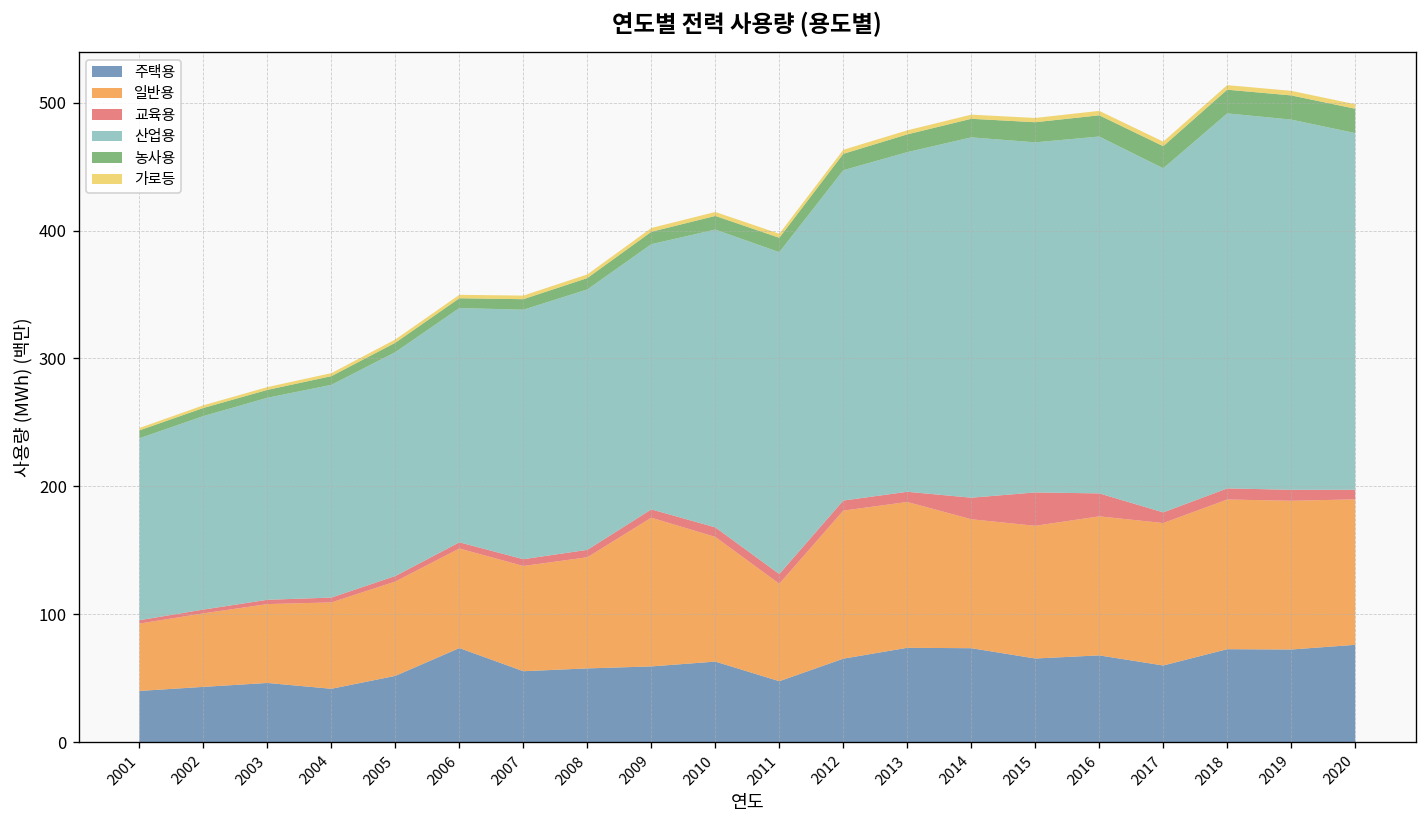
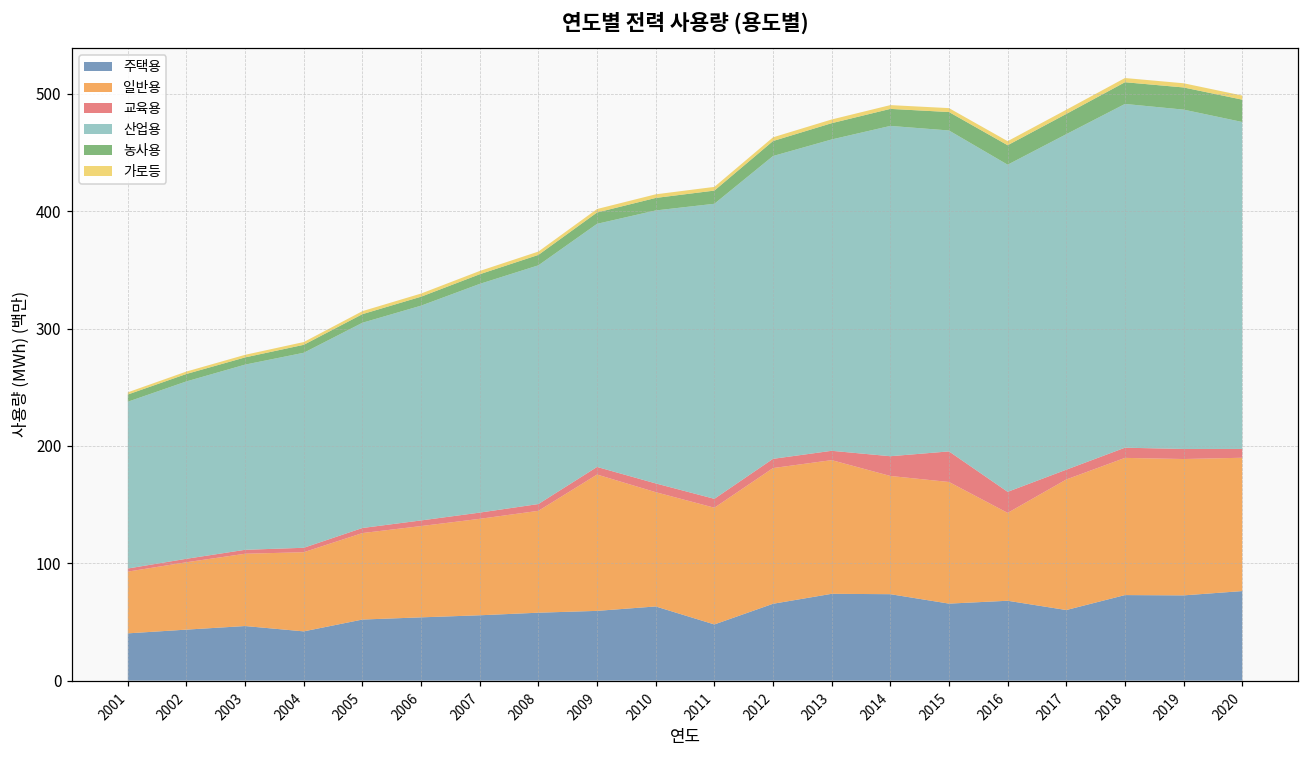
  {
    "주택용": {
      "2001": 40,
      "2002": 43,
      "2003": 47,
      "2004": 42,
      "2005": 52,
-     "2006": 74,
+     "2006": 54,
      "2007": 56,
      "2008": 58,
      "2009": 59,
      "2010": 63,
      "2011": 48,
      "2012": 65,
      "2013": 74,
      "2014": 74,
      "2015": 66,
      "2016": 68,
      "2017": 60,
      "2018": 73,
      "2019": 73,
      "2020": 76
    },
    "일반용": {
      "2001": 53,
      "2002": 57,
      "2003": 62,
      "2004": 67,
      "2005": 74,
      "2006": 78,
      "2007": 82,
      "2008": 87,
      "2009": 116,
      "2010": 97,
-     "2011": 76,
+     "2011": 100,
      "2012": 116,
      "2013": 114,
      "2014": 101,
      "2015": 104,
-     "2016": 109,
+     "2016": 75,
      "2017": 111,
      "2018": 117,
      "2019": 116,
      "2020": 114
    },
    "교육용": {
      "2001": 3,
      "2002": 3,
      "2003": 3,
      "2004": 4,
      "2005": 4,
      "2006": 5,
      "2007": 5,
      "2008": 6,
      "2009": 6,
      "2010": 7,
      "2011": 8,
      "2012": 8,
      "2013": 8,
      "2014": 17,
      "2015": 26,
      "2016": 18,
      "2017": 8,
      "2018": 9,
      "2019": 9,
      "2020": 8
    },
    "산업용": {
      "2001": 142,
      "2002": 151,
      "2003": 158,
      "2004": 166,
      "2005": 175,
      "2006": 183,
      "2007": 195,
      "2008": 203,
      "2009": 207,
      "2010": 233,
      "2011": 251,
      "2012": 258,
      "2013": 265,
      "2014": 282,
      "2015": 274,
      "2016": 279,
-     "2017": 269,
+     "2017": 286,
      "2018": 293,
      "2019": 289,
      "2020": 279
    },
    "농사용": {
      "2004": 7,
      "2005": 7,
      "2006": 8,
      "2007": 8,
      "2008": 9,
      "2009": 10,
      "2010": 11,
      "2011": 11,
      "2012": 13,
      "2013": 14,
      "2014": 15,
      "2015": 16,
      "2016": 17,
      "2017": 17,
      "2018": 19,
      "2019": 19,
      "2020": 19
    },
    "가로등": {
      "2004": 2,
      "2005": 3,
      "2006": 3,
      "2007": 3,
      "2008": 3,
      "2009": 3,
      "2010": 3,
      "2011": 3,
      "2012": 3,
      "2013": 3,
      "2014": 3,
      "2015": 3,
      "2016": 3,
      "2017": 4,
      "2018": 4,
      "2019": 4,
      "2020": 4
    }
  }
